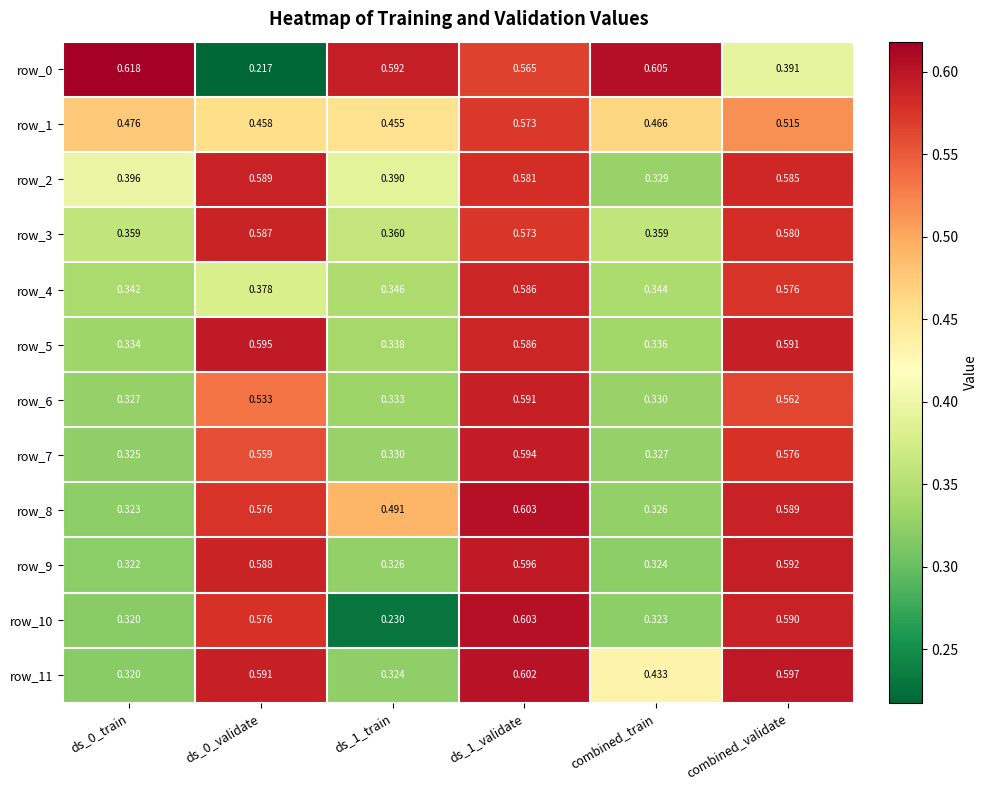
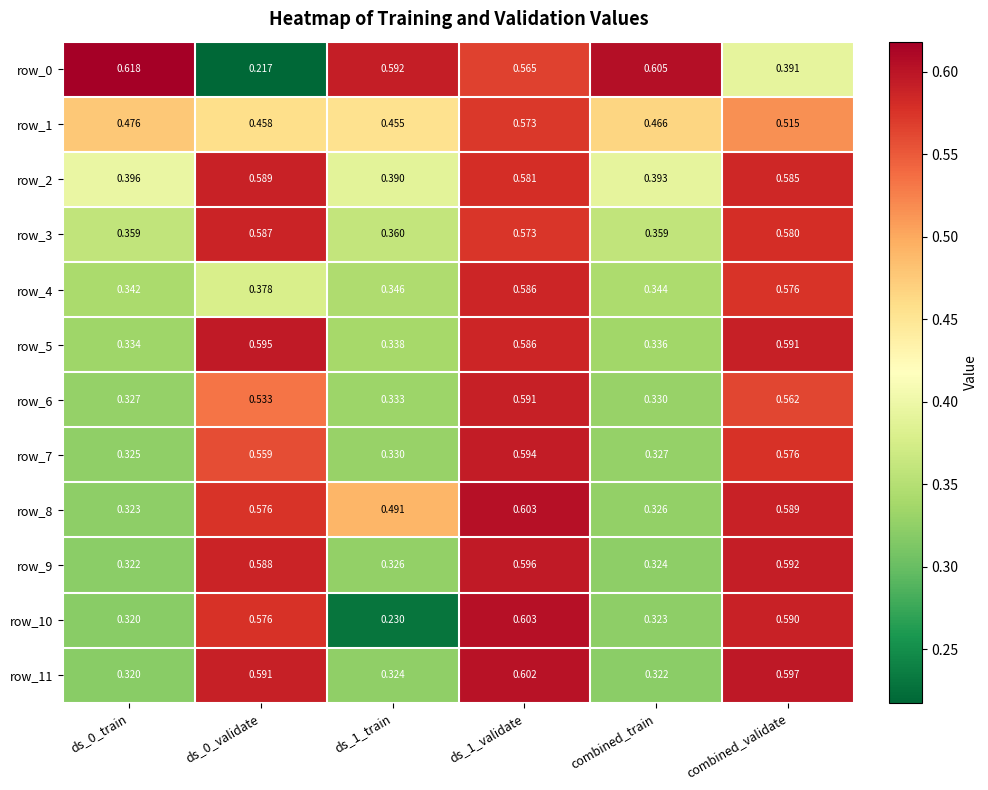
  {
    "row_0": {
      "ds_0_train": 0.618,
      "ds_0_validate": 0.217,
      "ds_1_train": 0.592,
      "ds_1_validate": 0.565,
      "combined_train": 0.605,
      "combined_validate": 0.391
    },
    "row_1": {
      "ds_0_train": 0.476,
      "ds_0_validate": 0.458,
      "ds_1_train": 0.455,
      "ds_1_validate": 0.573,
      "combined_train": 0.466,
      "combined_validate": 0.515
    },
    "row_2": {
      "ds_0_train": 0.396,
      "ds_0_validate": 0.589,
      "ds_1_train": 0.390,
      "ds_1_validate": 0.581,
-     "combined_train": 0.329,
+     "combined_train": 0.393,
      "combined_validate": 0.585
    },
    "row_3": {
      "ds_0_train": 0.359,
      "ds_0_validate": 0.587,
      "ds_1_train": 0.360,
      "ds_1_validate": 0.573,
      "combined_train": 0.359,
      "combined_validate": 0.580
    },
    "row_4": {
      "ds_0_train": 0.342,
      "ds_0_validate": 0.378,
      "ds_1_train": 0.346,
      "ds_1_validate": 0.586,
      "combined_train": 0.344,
      "combined_validate": 0.576
    },
    "row_5": {
      "ds_0_train": 0.334,
      "ds_0_validate": 0.595,
      "ds_1_train": 0.338,
      "ds_1_validate": 0.586,
      "combined_train": 0.336,
      "combined_validate": 0.591
    },
    "row_6": {
      "ds_0_train": 0.327,
      "ds_0_validate": 0.533,
      "ds_1_train": 0.333,
      "ds_1_validate": 0.591,
      "combined_train": 0.330,
      "combined_validate": 0.562
    },
    "row_7": {
      "ds_0_train": 0.325,
      "ds_0_validate": 0.559,
      "ds_1_train": 0.330,
      "ds_1_validate": 0.594,
      "combined_train": 0.327,
      "combined_validate": 0.576
    },
    "row_8": {
      "ds_0_train": 0.323,
      "ds_0_validate": 0.576,
      "ds_1_train": 0.491,
      "ds_1_validate": 0.603,
      "combined_train": 0.326,
      "combined_validate": 0.589
    },
    "row_9": {
      "ds_0_train": 0.322,
      "ds_0_validate": 0.588,
      "ds_1_train": 0.326,
      "ds_1_validate": 0.596,
      "combined_train": 0.324,
      "combined_validate": 0.592
    },
    "row_10": {
      "ds_0_train": 0.320,
      "ds_0_validate": 0.576,
      "ds_1_train": 0.230,
      "ds_1_validate": 0.603,
      "combined_train": 0.323,
      "combined_validate": 0.590
    },
    "row_11": {
      "ds_0_train": 0.320,
      "ds_0_validate": 0.591,
      "ds_1_train": 0.324,
      "ds_1_validate": 0.602,
-     "combined_train": 0.433,
+     "combined_train": 0.322,
      "combined_validate": 0.597
    }
  }
